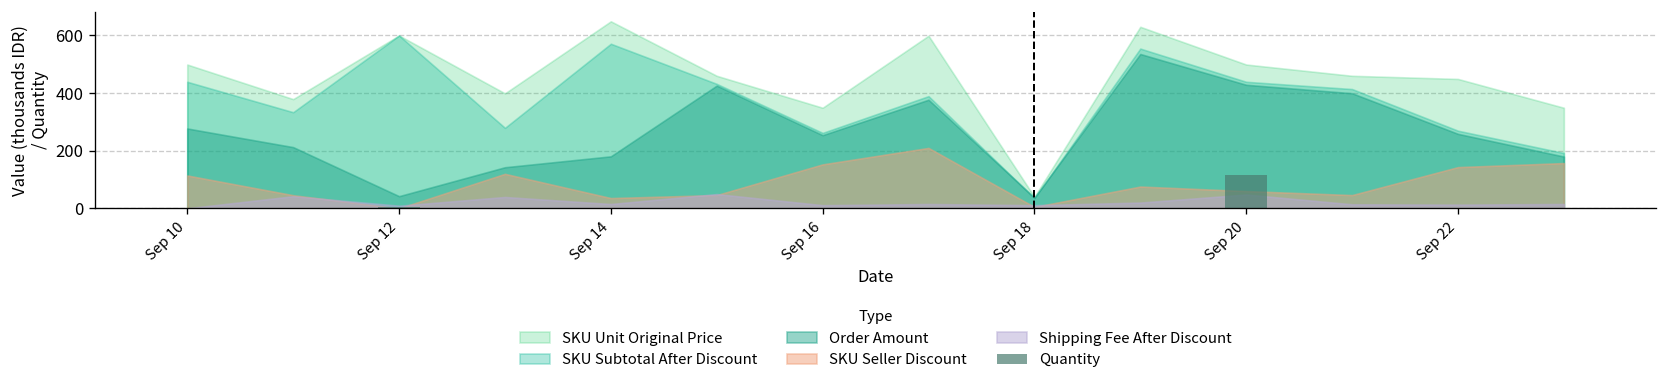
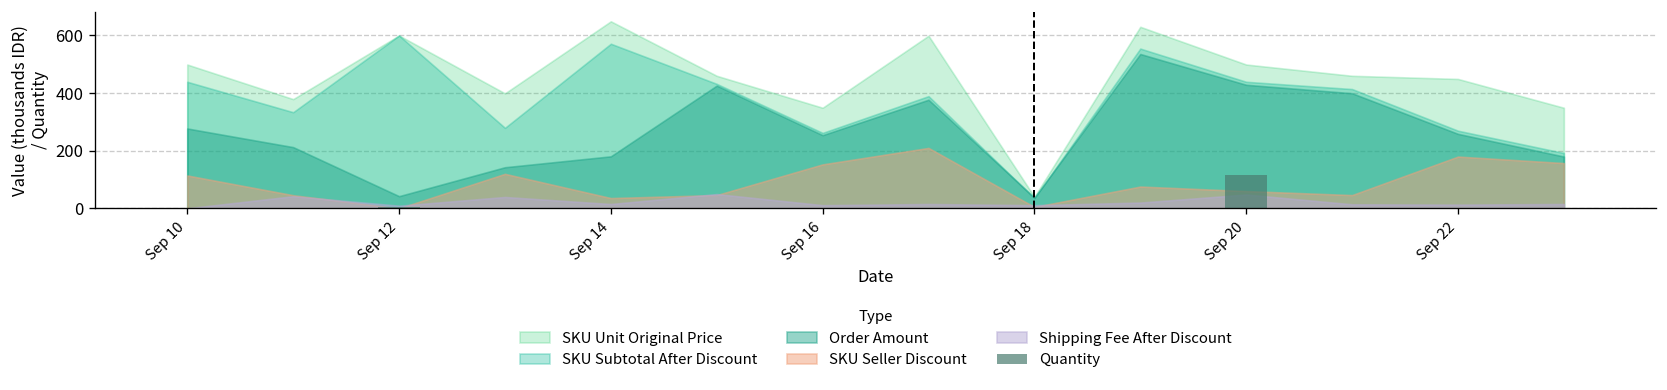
  {
    "Quantity": {
      "Sep 20": 110
    },
    "SKU Seller Discount": {
      "Sep 10": 110,
      "Sep 14": 40,
      "Sep 16": 150,
      "Sep 20": 60,
-     "Sep 22": 140
+     "Sep 22": 180
    }
  }
